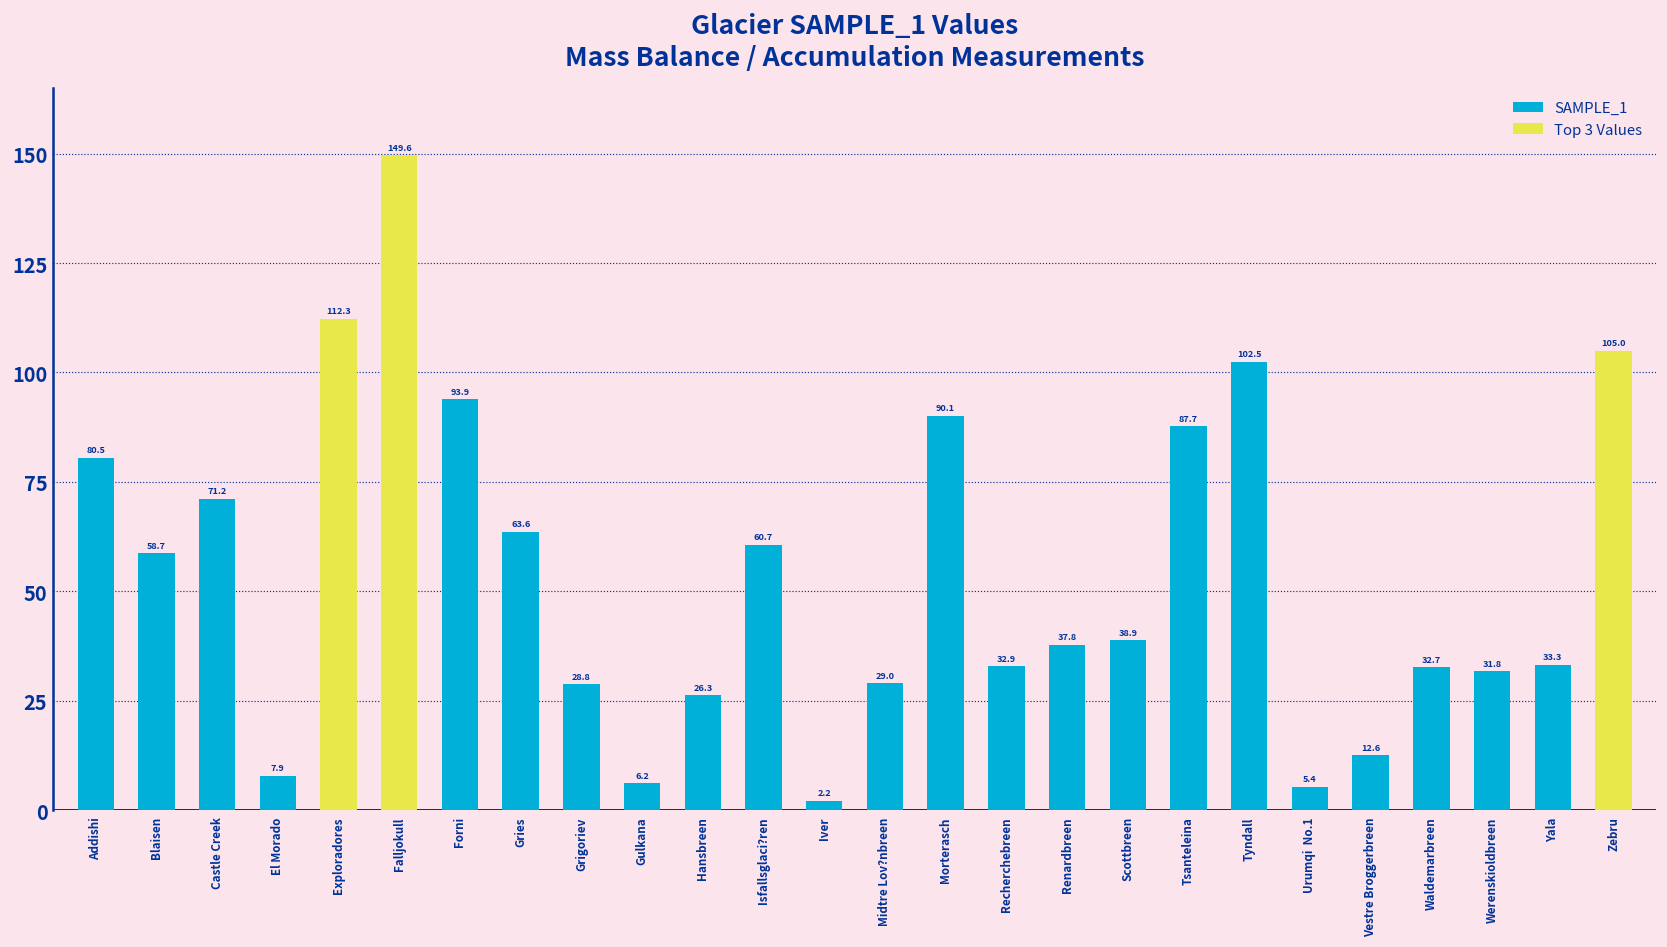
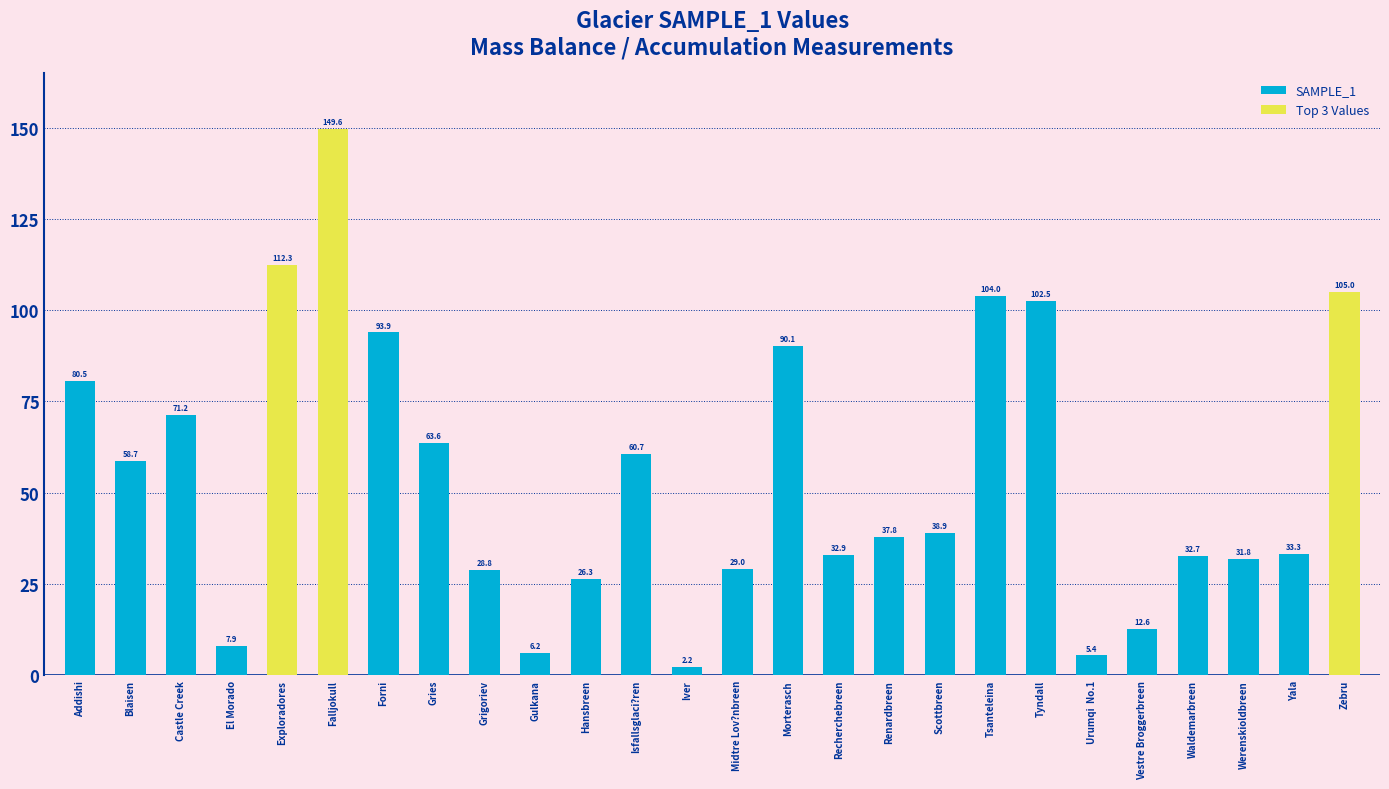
  {
    "Addishi": 80.5,
    "Blaisen": 58.7,
    "Castle Creek": 71.2,
    "El Morado": 7.9,
    "Exploradores": 112.3,
    "Falljokull": 149.6,
    "Forni": 93.9,
    "Gries": 63.6,
    "Grigoriev": 28.8,
    "Gulkana": 6.2,
    "Hansbreen": 26.3,
    "Isfallsglaci?ren": 60.7,
    "Iver": 2.2,
    "Midtre Lov?nbreen": 29.0,
    "Morterasch": 90.1,
    "Recherchebreen": 32.9,
    "Renardbreen": 37.8,
    "Scottbreen": 38.9,
-   "Tsanteleina": 87.7,
+   "Tsanteleina": 104.0,
    "Tyndall": 102.5,
    "Urumqi No.1": 5.4,
    "Vestre Broggerbreen": 12.6,
    "Waldemarbreen": 32.7,
    "Werenskioldbreen": 31.8,
    "Yala": 33.3,
    "Zebru": 105.0
  }
